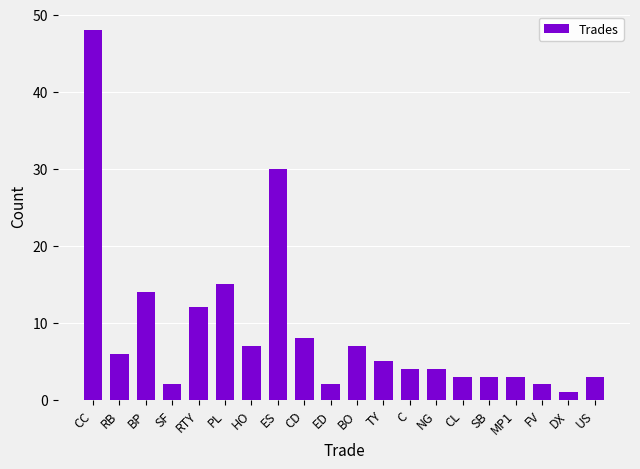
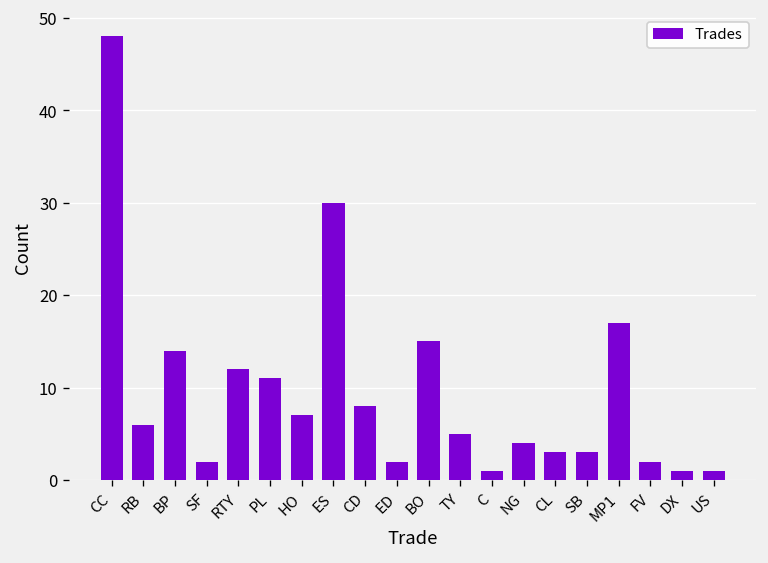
  {
    "CC": 48,
    "RB": 6,
    "BP": 14,
    "SF": 2,
    "RTY": 12,
-   "PL": 15,
+   "PL": 11,
    "HO": 7,
    "ES": 30,
    "CD": 8,
    "ED": 2,
-   "BO": 7,
+   "BO": 15,
    "TY": 5,
-   "C": 4,
+   "C": 1,
    "NG": 4,
    "CL": 3,
    "SB": 3,
-   "MP1": 3,
+   "MP1": 17,
    "FV": 2,
    "DX": 1,
-   "US": 3
+   "US": 1
  }
